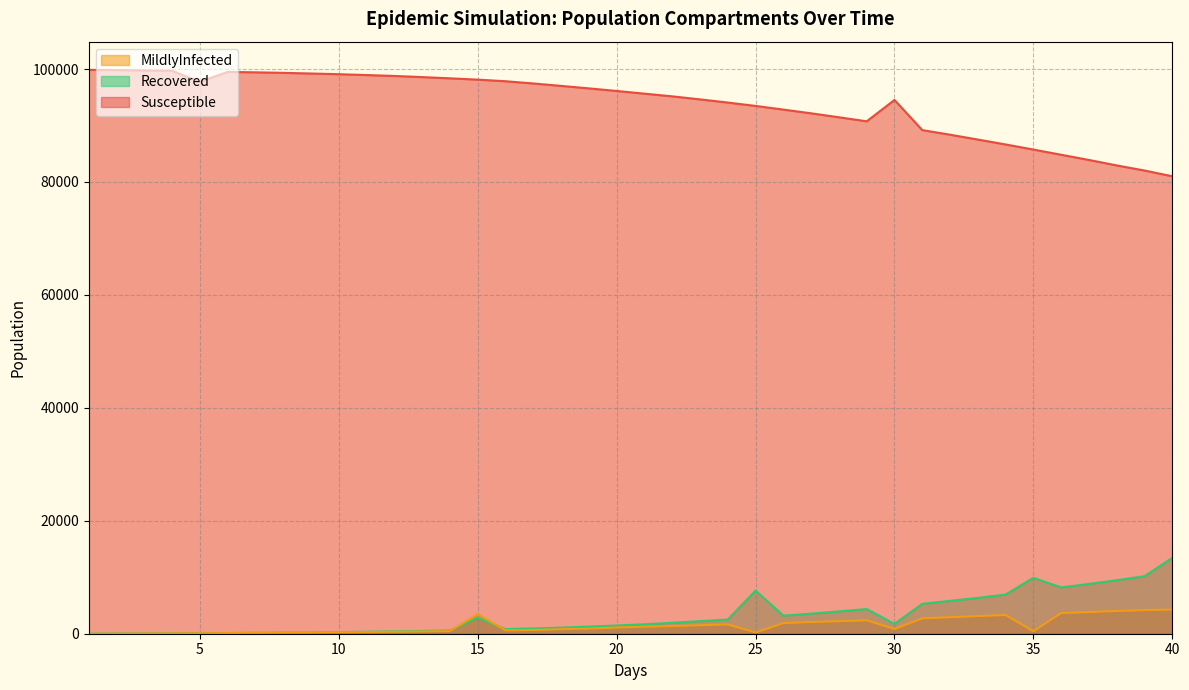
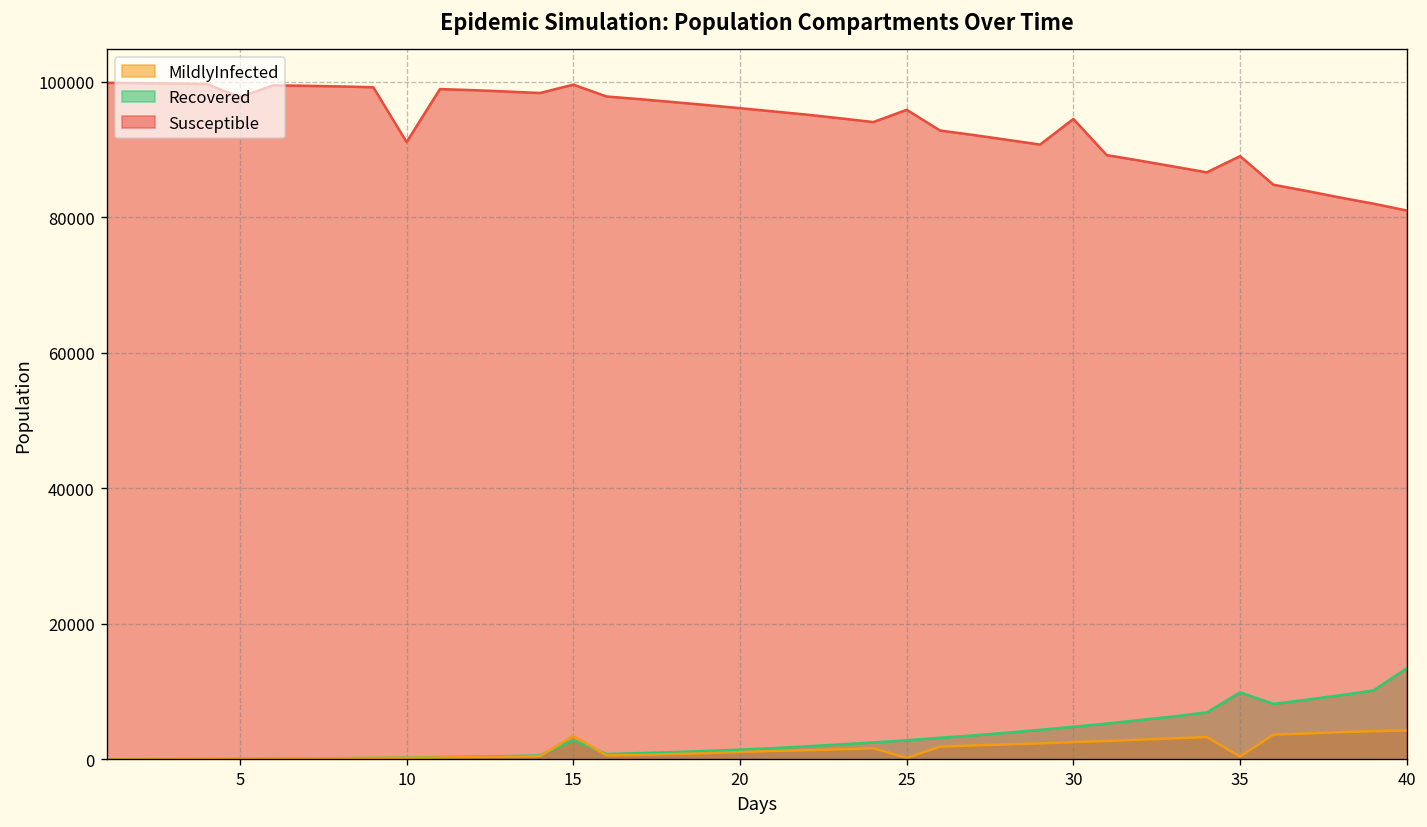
  {
    "MildlyInfected": {
      "15": 3000,
      "25": 0,
-     "30": 1000,
+     "30": 3000,
      "35": 0,
      "40": 4000
    },
    "Recovered": {
      "15": 3000,
-     "25": 8000,
-     "30": 2000,
+     "25": 3000,
+     "30": 5000,
      "35": 10000,
      "40": 13000
    },
    "Susceptible": {
-     "10": 99000,
-     "15": 98000,
+     "10": 91000,
+     "15": 100000,
      "20": 96000,
-     "25": 93000,
+     "25": 96000,
      "30": 95000,
-     "35": 86000,
+     "35": 89000,
      "40": 81000
    }
  }
